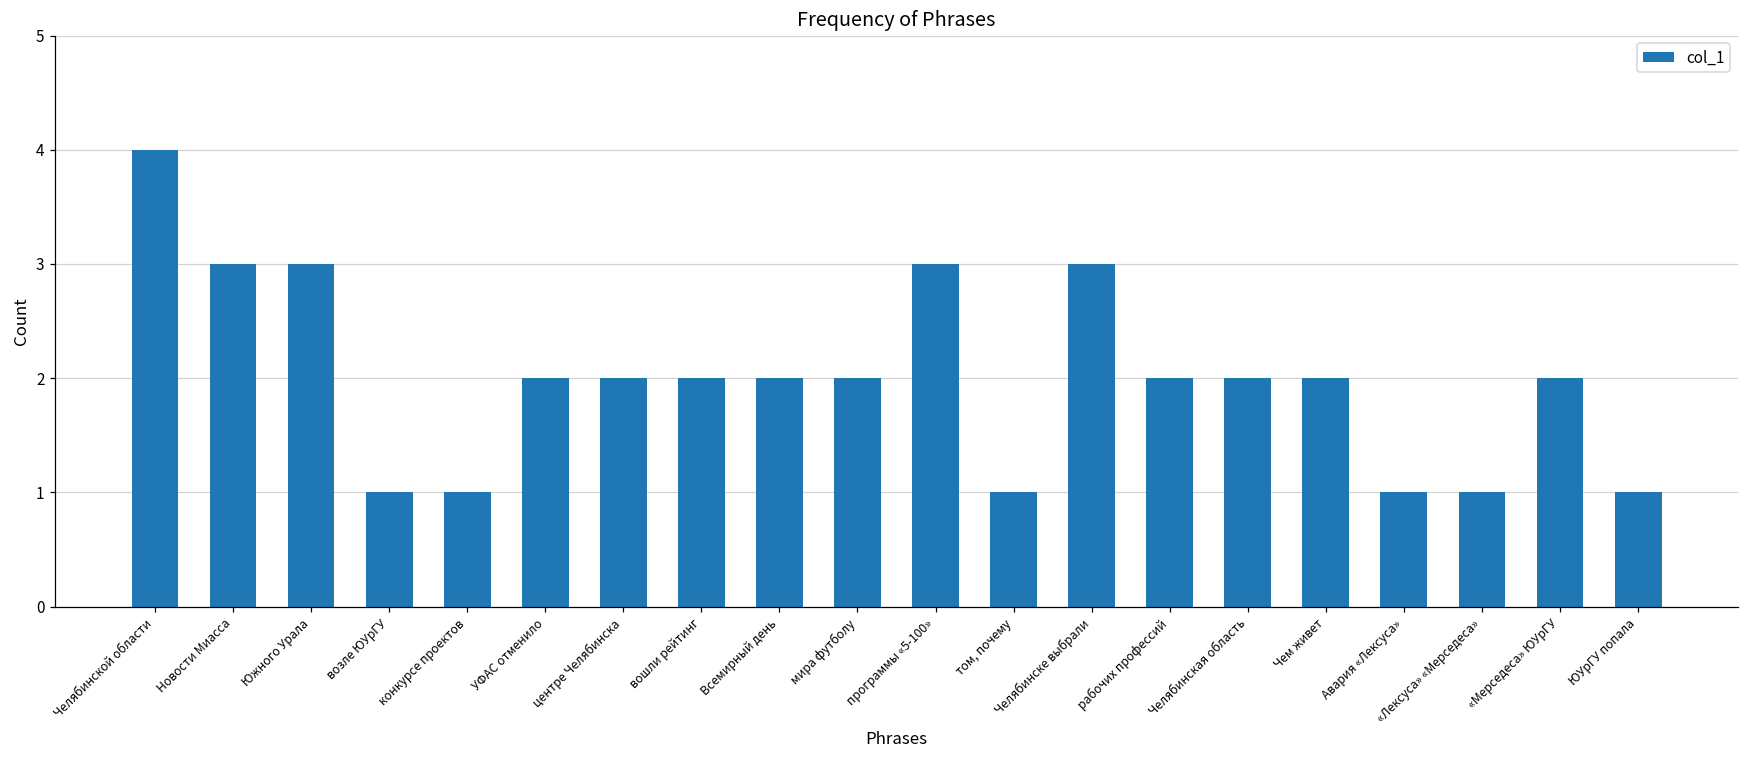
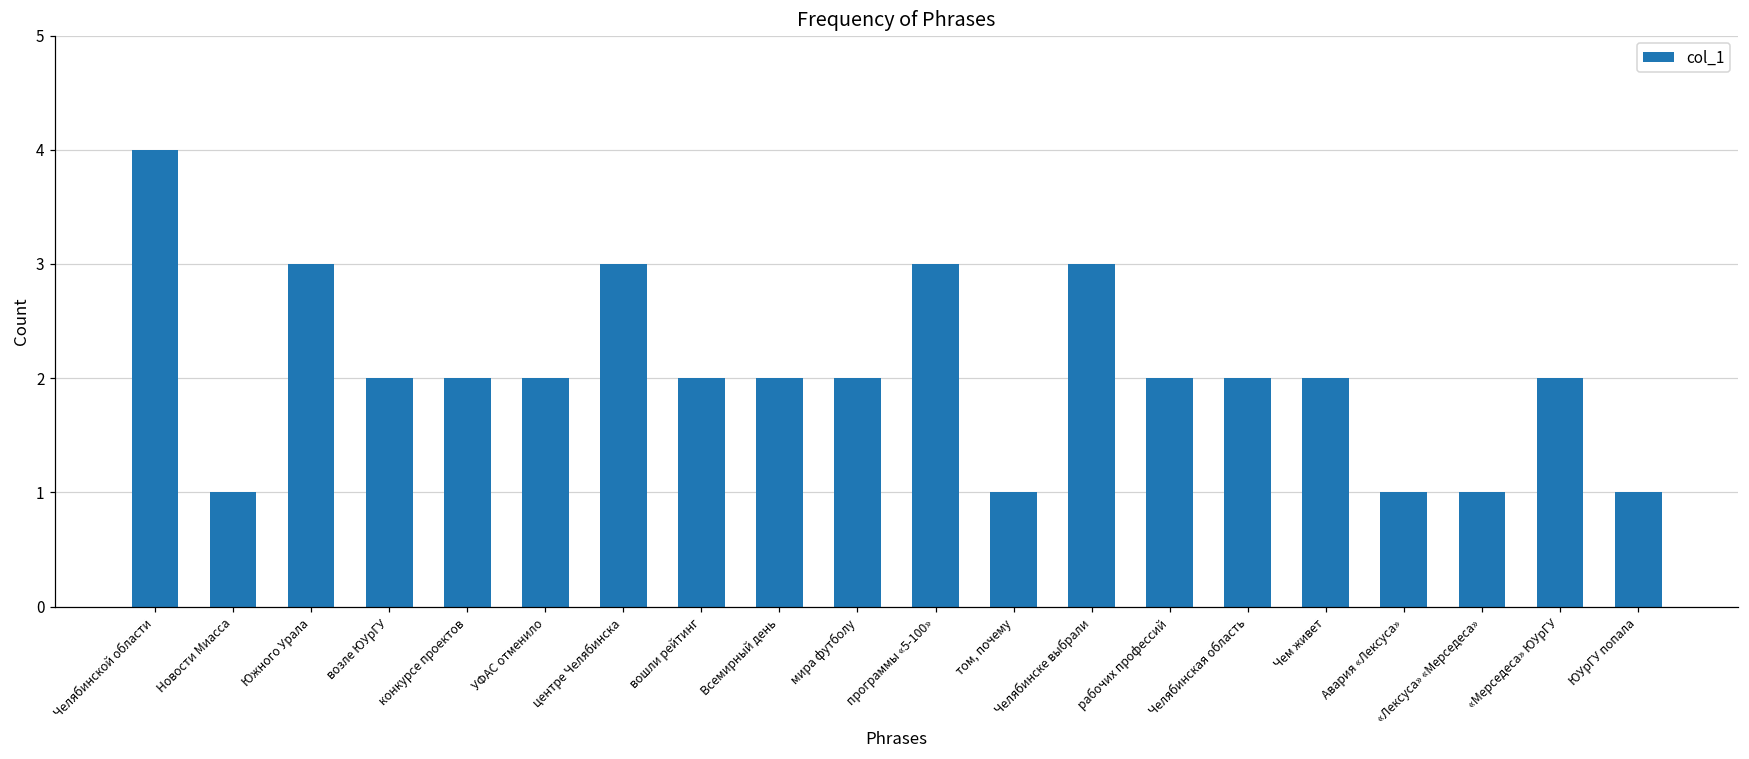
  {
    "Челябинской области": 4,
-   "Новости Миасса": 3,
+   "Новости Миасса": 1,
    "Южного Урала": 3,
-   "возле ЮУрГУ": 1,
-   "конкурсе проектов": 1,
+   "возле ЮУрГУ": 2,
+   "конкурсе проектов": 2,
    "УФАС отменило": 2,
-   "центре Челябинска": 2,
+   "центре Челябинска": 3,
    "вошли рейтинг": 2,
    "Всемирный день": 2,
    "мира футболу": 2,
    "программы «5-100»": 3,
    "том, почему": 1,
    "Челябинске выбрали": 3,
    "рабочих профессий": 2,
    "Челябинская область": 2,
    "Чем живет": 2,
    "Авария «Лексуса»": 1,
    "«Лексуса» «Мерседеса»": 1,
    "«Мерседеса» ЮУрГУ": 2,
    "ЮУрГУ попала": 1
  }
